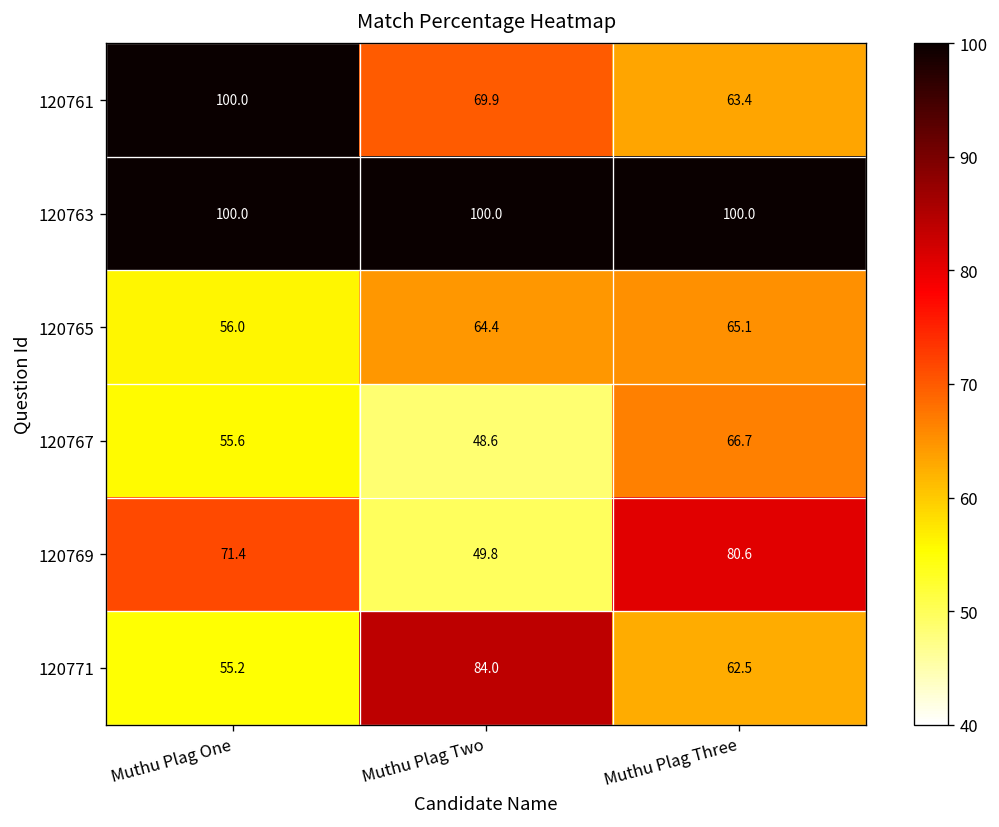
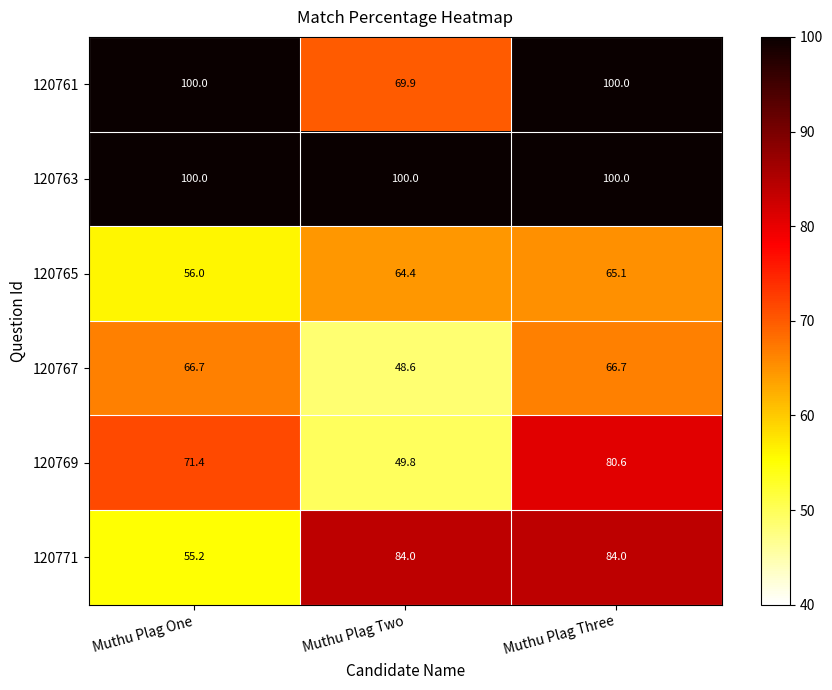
  {
    "120761": {
      "Muthu Plag One": 100.0,
      "Muthu Plag Two": 69.9,
-     "Muthu Plag Three": 63.4
+     "Muthu Plag Three": 100.0
    },
    "120763": {
      "Muthu Plag One": 100.0,
      "Muthu Plag Two": 100.0,
      "Muthu Plag Three": 100.0
    },
    "120765": {
      "Muthu Plag One": 56.0,
      "Muthu Plag Two": 64.4,
      "Muthu Plag Three": 65.1
    },
    "120767": {
-     "Muthu Plag One": 55.6,
+     "Muthu Plag One": 66.7,
      "Muthu Plag Two": 48.6,
      "Muthu Plag Three": 66.7
    },
    "120769": {
      "Muthu Plag One": 71.4,
      "Muthu Plag Two": 49.8,
      "Muthu Plag Three": 80.6
    },
    "120771": {
      "Muthu Plag One": 55.2,
      "Muthu Plag Two": 84.0,
-     "Muthu Plag Three": 62.5
+     "Muthu Plag Three": 84.0
    }
  }
